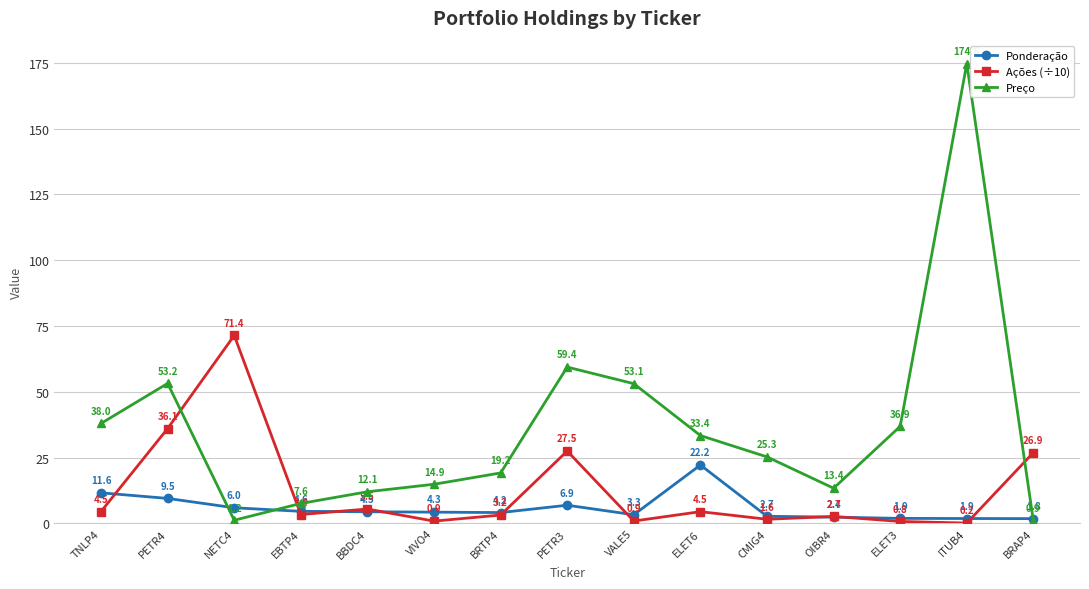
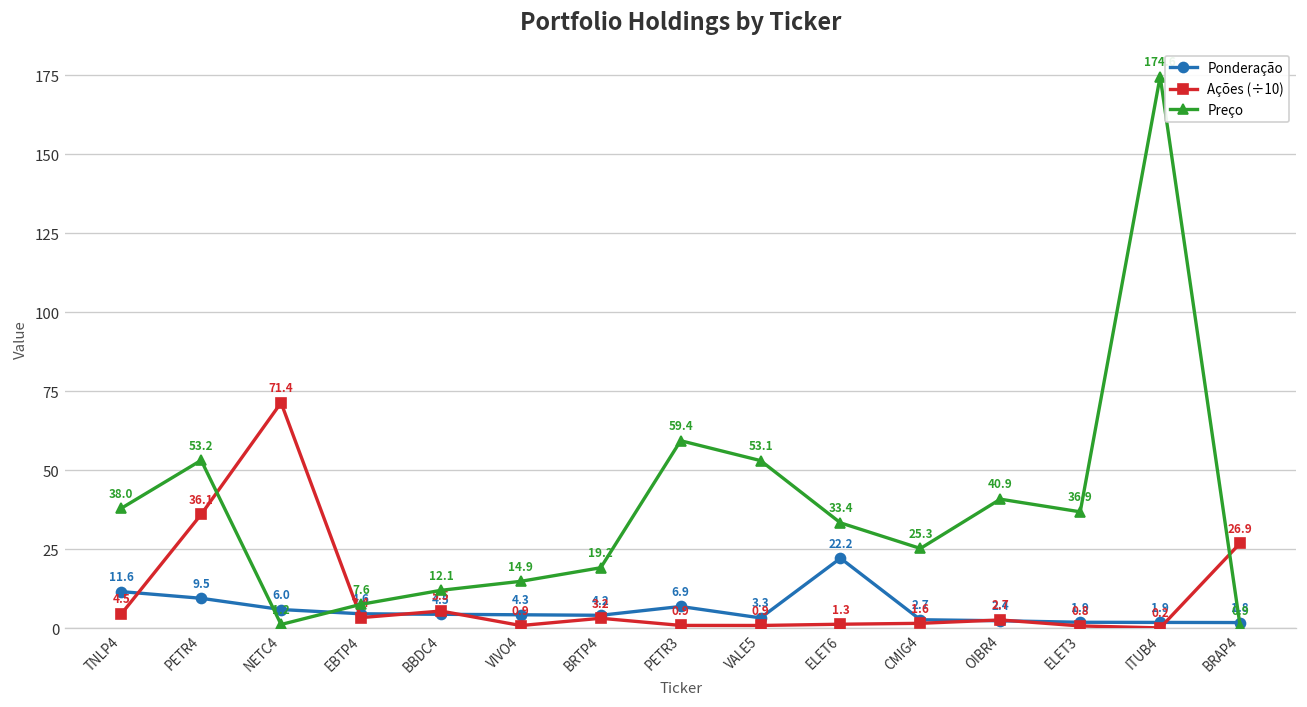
  {
    "Ponderação": {
      "TNLP4": 11.6,
      "PETR4": 9.5,
      "NETC4": 6.0,
      "VIVO4": 4.3,
      "PETR3": 6.9,
      "ELET6": 22.2
    },
    "Ações (÷10)": {
      "PETR4": 36.1,
      "NETC4": 71.4,
-     "PETR3": 27.5,
-     "ELET6": 4.5,
+     "PETR3": 0.9,
+     "ELET6": 1.3,
      "BRAP4": 26.9
    },
    "Preço": {
      "TNLP4": 38.0,
      "PETR4": 53.2,
      "BBDC4": 12.1,
      "VIVO4": 14.9,
      "BRTP4": 19.2,
      "PETR3": 59.4,
      "VALE5": 53.1,
      "ELET6": 33.4,
      "CMIG4": 25.3,
-     "OIBR4": 13.4,
+     "OIBR4": 40.9,
      "ELET3": 36.9
    }
  }
